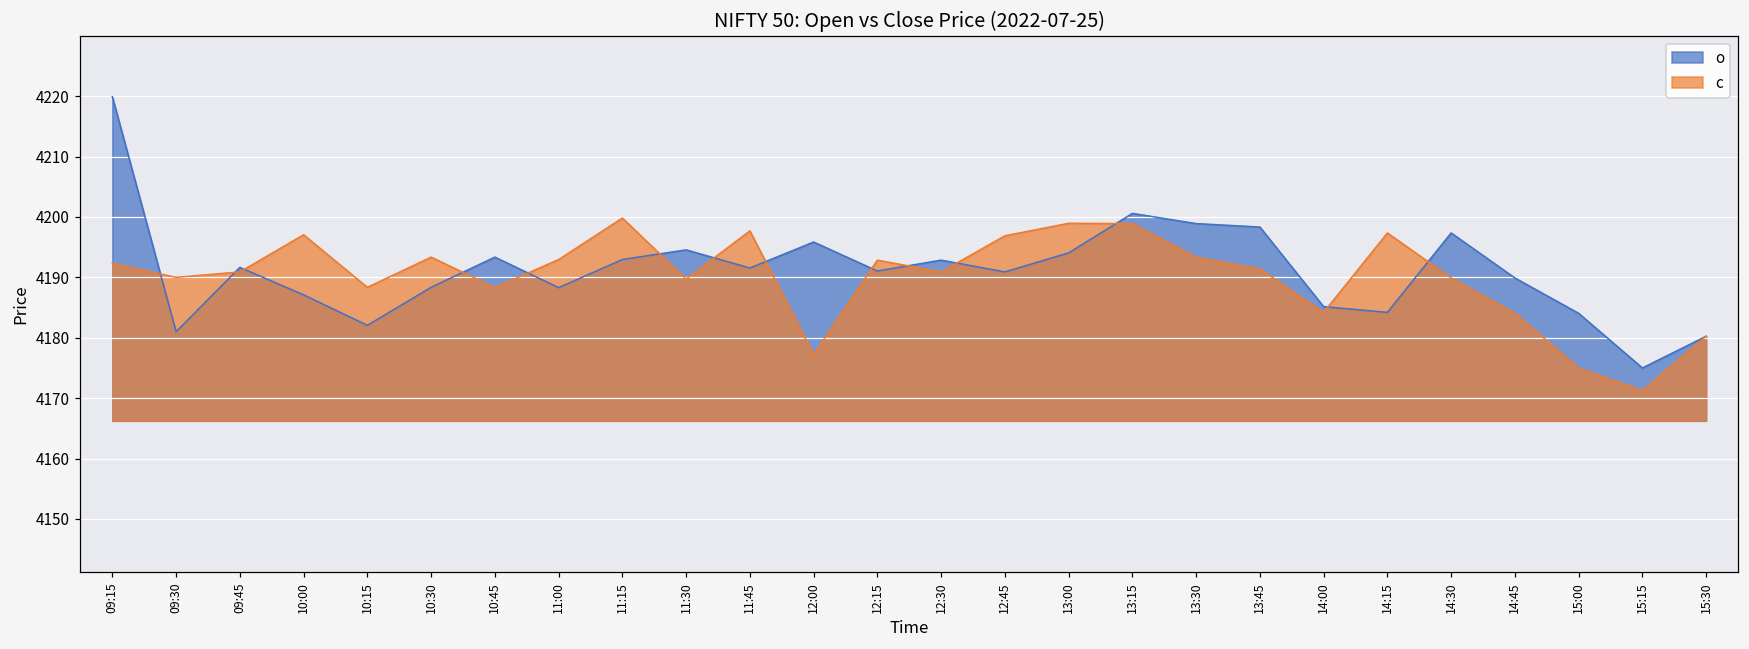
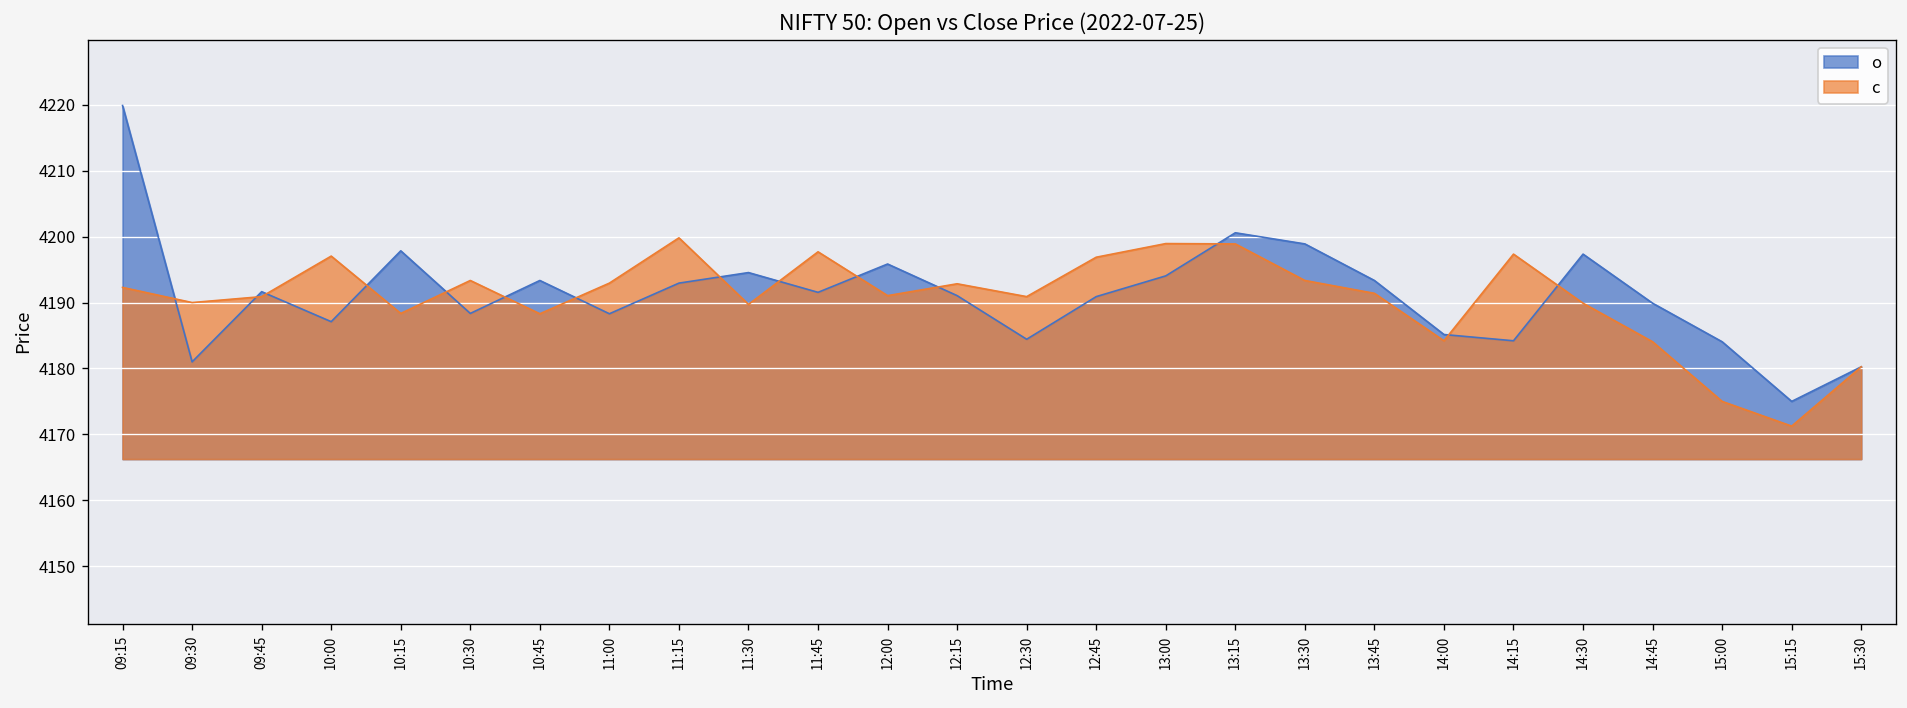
  {
    "o": {
      "09:15": 4220,
      "09:30": 4181,
      "09:45": 4192,
      "10:00": 4187,
-     "10:15": 4182,
+     "10:15": 4198,
      "10:30": 4188,
      "10:45": 4193,
      "11:00": 4188,
      "11:15": 4193,
      "11:30": 4195,
      "11:45": 4192,
      "12:00": 4196,
      "12:15": 4191,
-     "12:30": 4193,
+     "12:30": 4184,
      "12:45": 4191,
      "13:00": 4194,
      "13:15": 4201,
      "13:30": 4199,
-     "13:45": 4198,
+     "13:45": 4193,
      "14:00": 4185,
      "14:15": 4184,
      "14:30": 4197,
      "14:45": 4190,
      "15:00": 4184,
      "15:15": 4175
    },
    "c": {
      "09:15": 4192,
      "09:30": 4190,
      "09:45": 4191,
      "10:00": 4197,
      "10:15": 4188,
      "10:30": 4193,
      "10:45": 4188,
      "11:00": 4193,
      "11:15": 4200,
      "11:30": 4190,
      "11:45": 4198,
-     "12:00": 4177,
+     "12:00": 4191,
      "12:15": 4193,
      "12:30": 4191,
      "12:45": 4197,
      "13:00": 4199,
      "13:15": 4199,
      "13:30": 4193,
      "13:45": 4191,
      "14:00": 4184,
      "14:15": 4197,
      "14:30": 4190,
      "14:45": 4184,
      "15:00": 4175,
      "15:15": 4171
    }
  }
